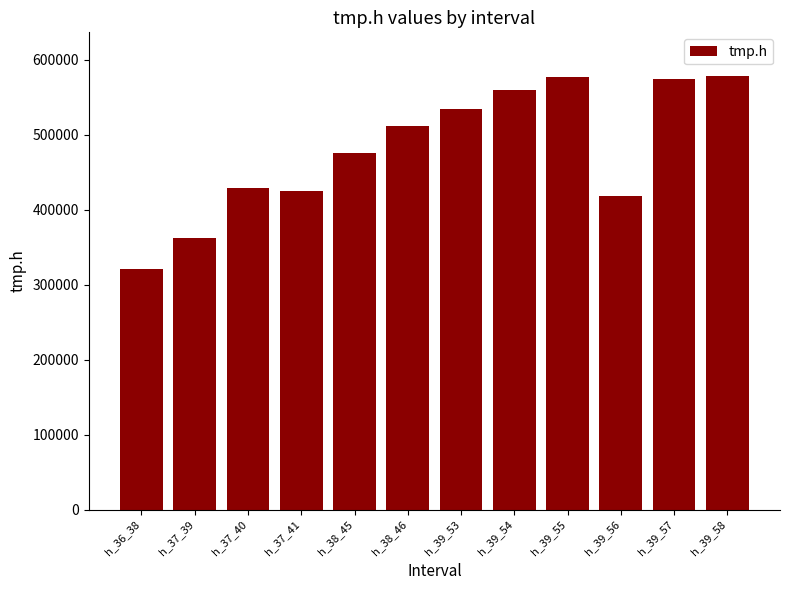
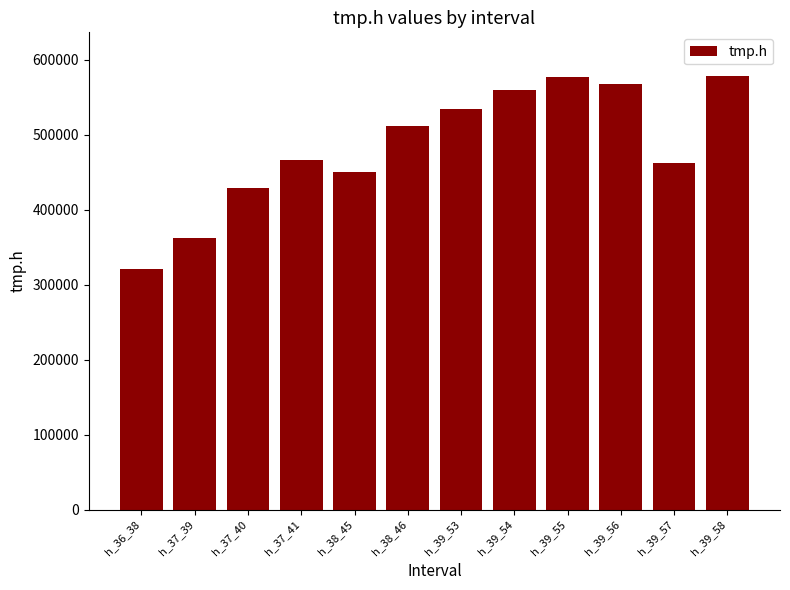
  {
    "h_36_38": 320000,
    "h_37_39": 360000,
    "h_37_40": 430000,
-   "h_37_41": 430000,
-   "h_38_45": 480000,
+   "h_37_41": 470000,
+   "h_38_45": 450000,
    "h_38_46": 510000,
    "h_39_53": 530000,
    "h_39_54": 560000,
    "h_39_55": 580000,
-   "h_39_56": 420000,
-   "h_39_57": 570000,
+   "h_39_56": 570000,
+   "h_39_57": 460000,
    "h_39_58": 580000
  }
